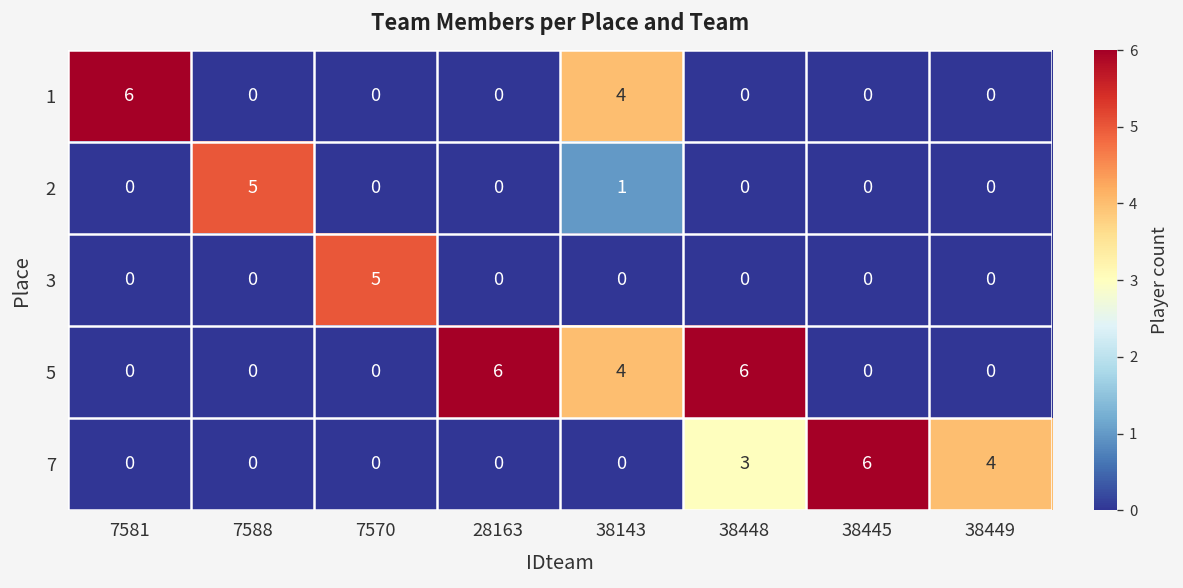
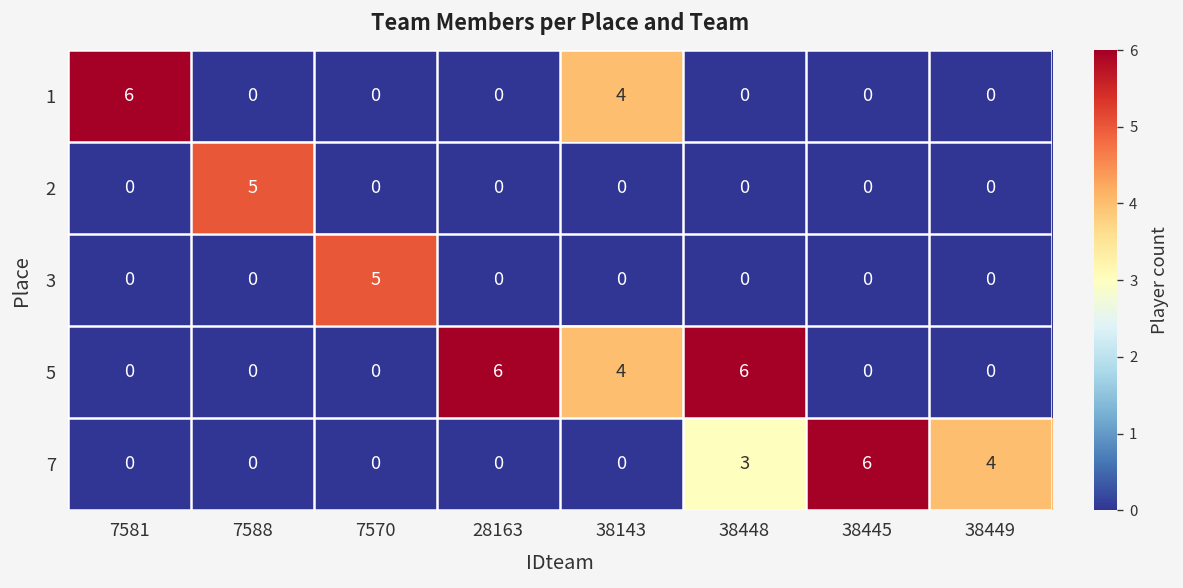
  {
    "1": {
      "7581": 6,
      "7588": 0,
      "7570": 0,
      "28163": 0,
      "38143": 4,
      "38448": 0,
      "38445": 0,
      "38449": 0
    },
    "2": {
      "7581": 0,
      "7588": 5,
      "7570": 0,
      "28163": 0,
-     "38143": 1,
+     "38143": 0,
      "38448": 0,
      "38445": 0,
      "38449": 0
    },
    "3": {
      "7581": 0,
      "7588": 0,
      "7570": 5,
      "28163": 0,
      "38143": 0,
      "38448": 0,
      "38445": 0,
      "38449": 0
    },
    "5": {
      "7581": 0,
      "7588": 0,
      "7570": 0,
      "28163": 6,
      "38143": 4,
      "38448": 6,
      "38445": 0,
      "38449": 0
    },
    "7": {
      "7581": 0,
      "7588": 0,
      "7570": 0,
      "28163": 0,
      "38143": 0,
      "38448": 3,
      "38445": 6,
      "38449": 4
    }
  }
